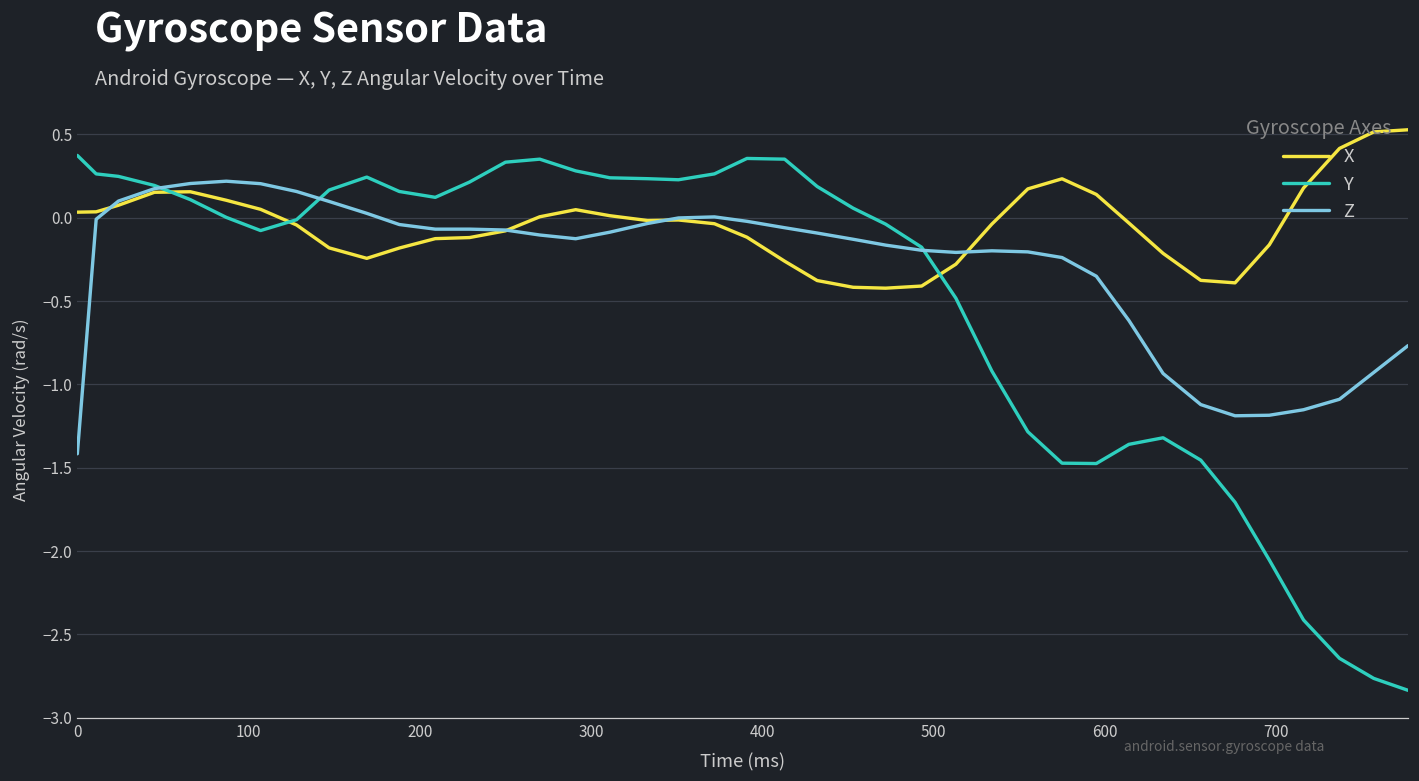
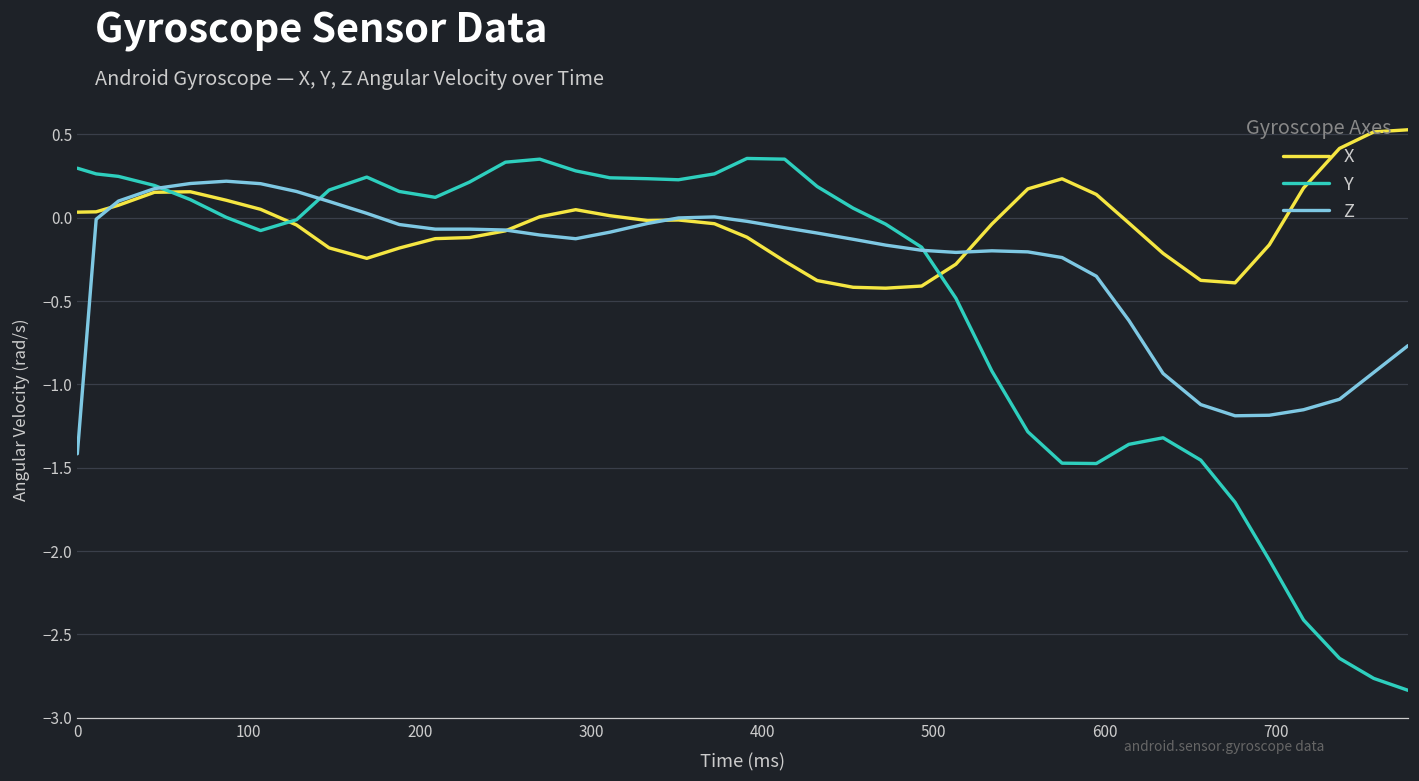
  {
    "X": {
      "0": 0.03
    },
    "Y": {
-     "0": 0.37
+     "0": 0.30
    },
    "Z": {
      "0": -1.42
    }
  }
